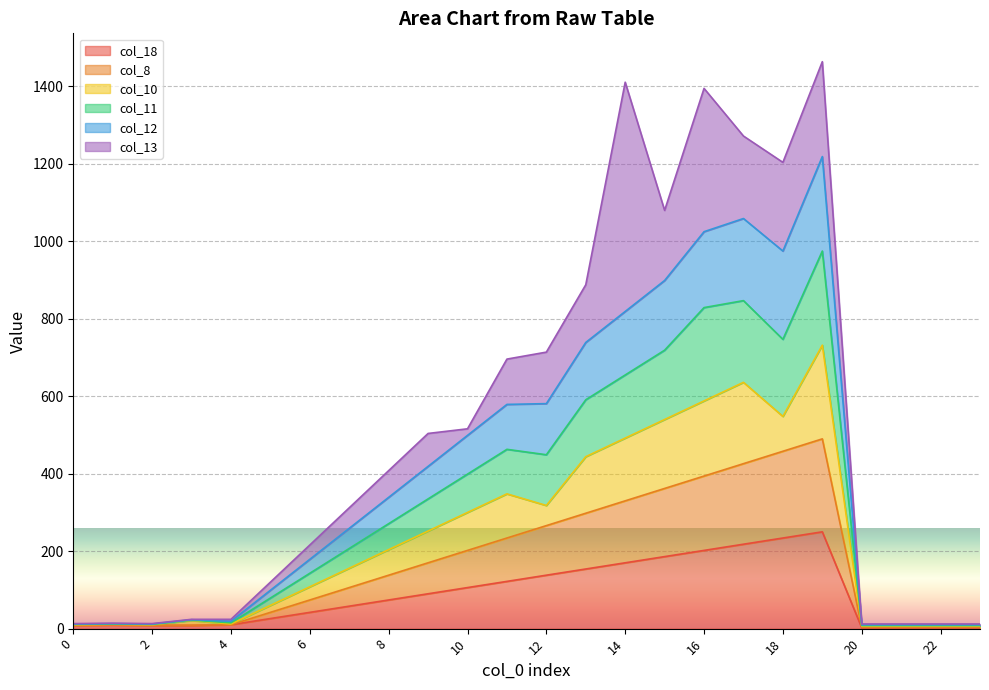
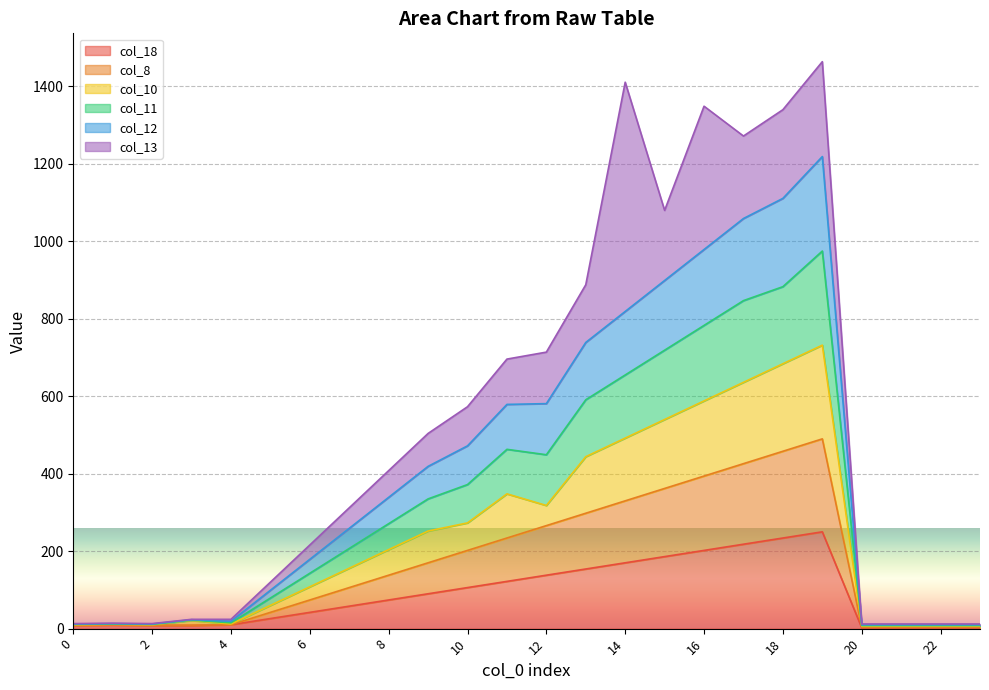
  {
    "col_10": {
      "6": 30,
      "8": 70,
-     "10": 100,
+     "10": 70,
      "12": 50,
      "14": 160,
      "16": 190,
-     "18": 90
+     "18": 230
    },
    "col_11": {
      "6": 40,
      "8": 70,
      "10": 100,
      "12": 130,
      "14": 160,
-     "16": 240,
+     "16": 200,
      "18": 200
    },
    "col_12": {
      "6": 40,
      "8": 70,
      "10": 100,
      "12": 130,
      "14": 160,
      "16": 200,
      "18": 230
    },
    "col_13": {
      "6": 40,
      "8": 70,
-     "10": 20,
+     "10": 100,
      "12": 130,
      "14": 590,
      "16": 370,
      "18": 230
    }
  }
